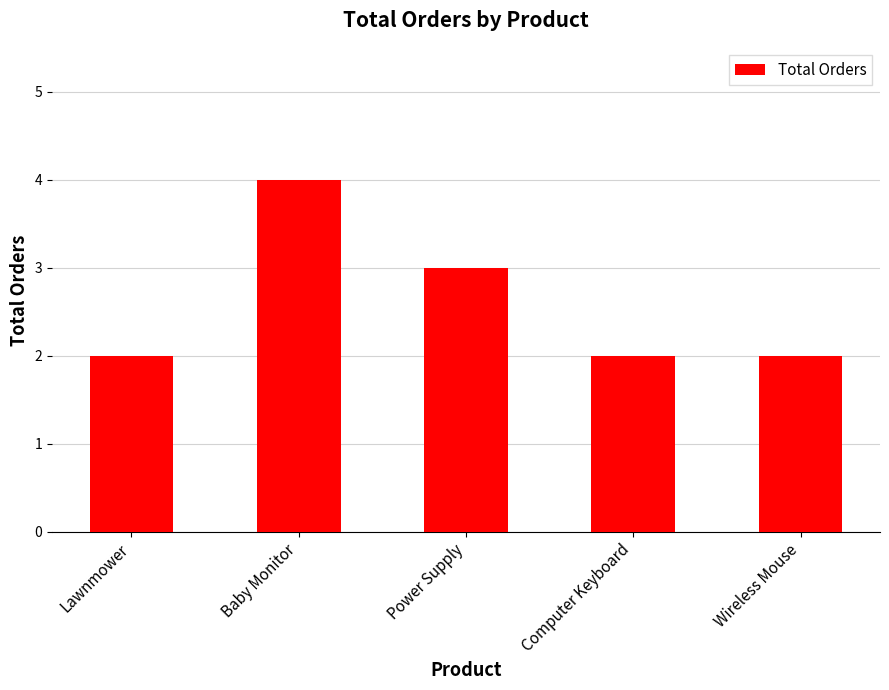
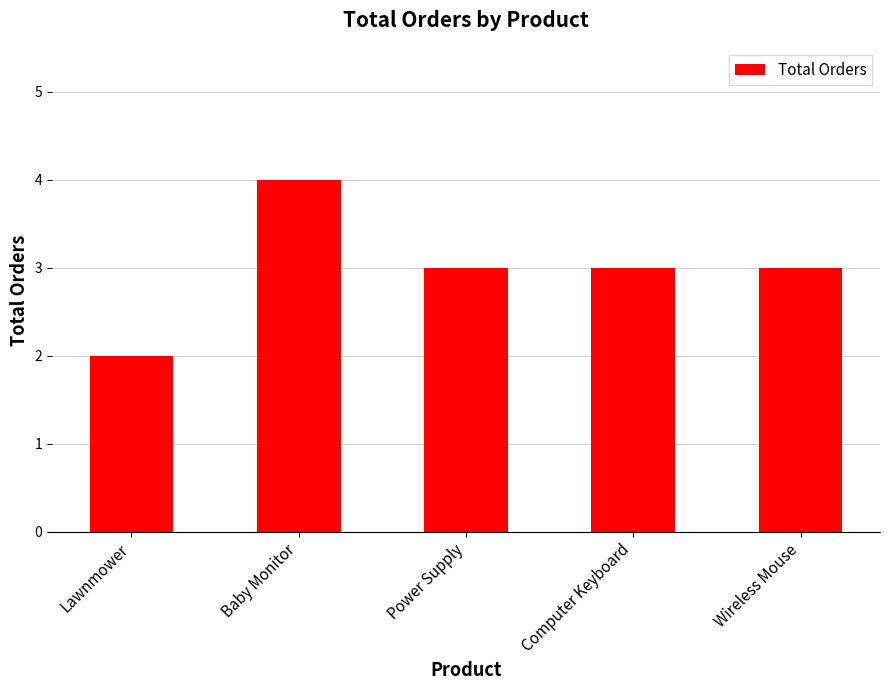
  {
    "Lawnmower": 2,
    "Baby Monitor": 4,
    "Power Supply": 3,
-   "Computer Keyboard": 2,
-   "Wireless Mouse": 2
+   "Computer Keyboard": 3,
+   "Wireless Mouse": 3
  }
